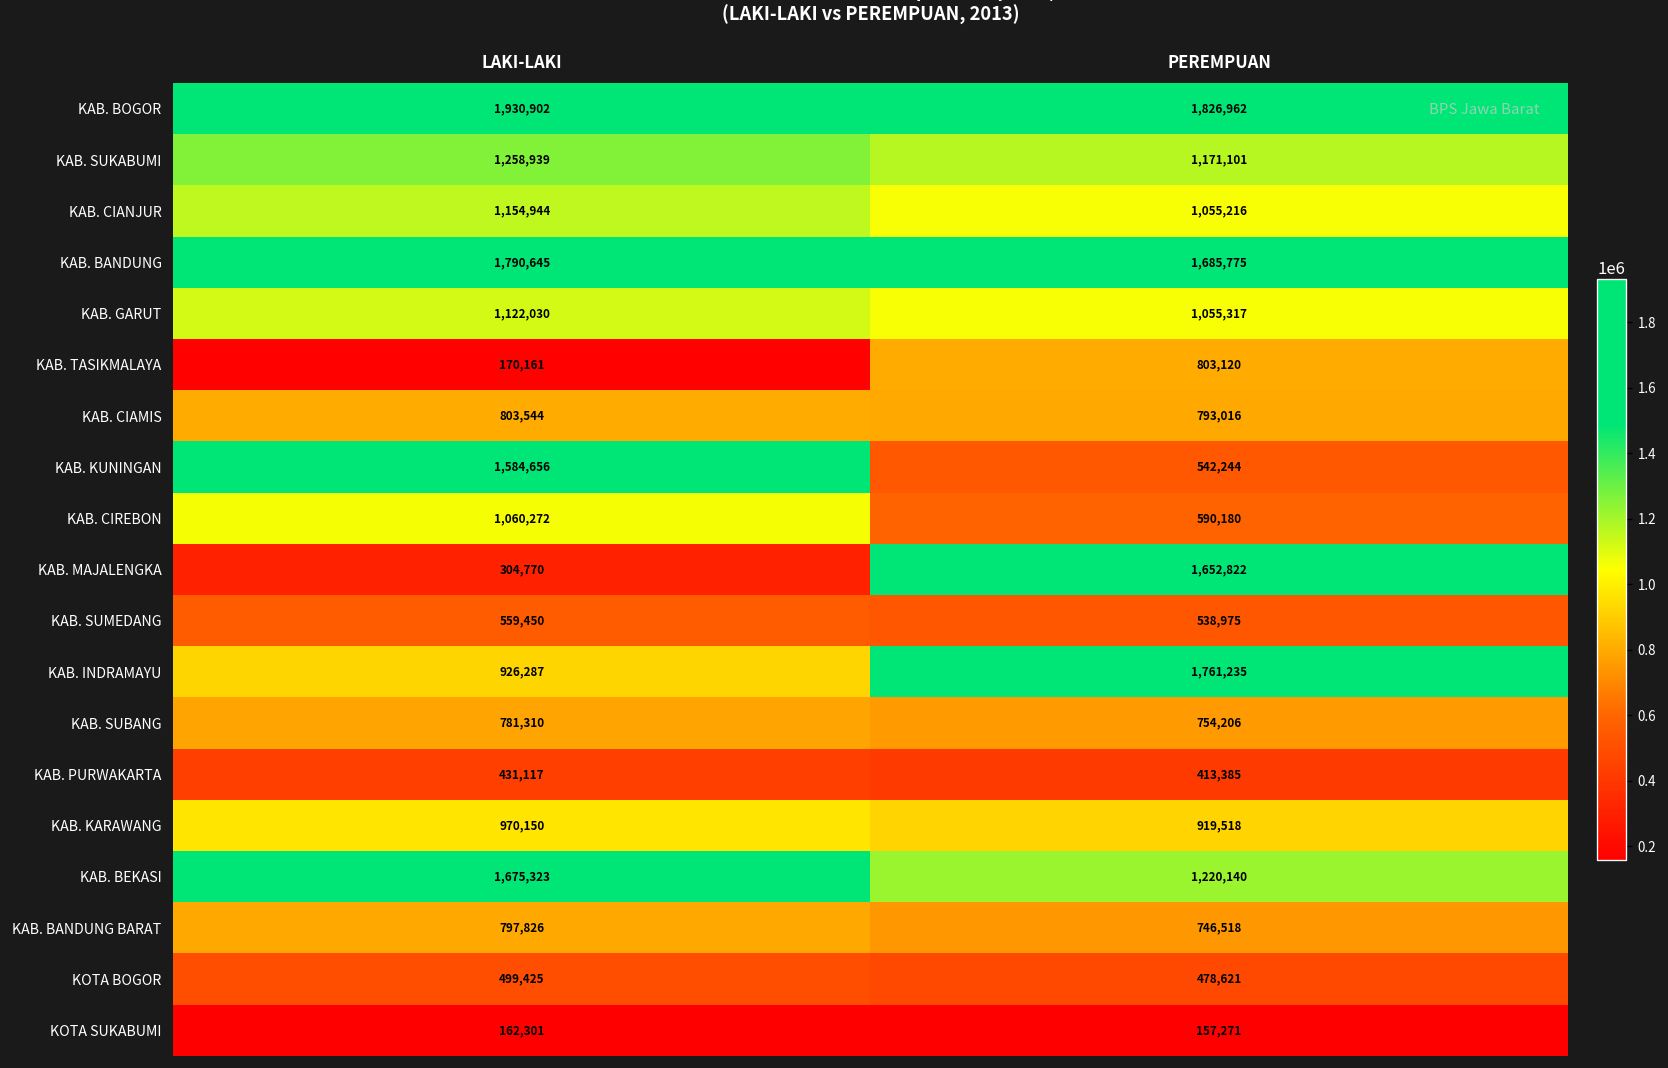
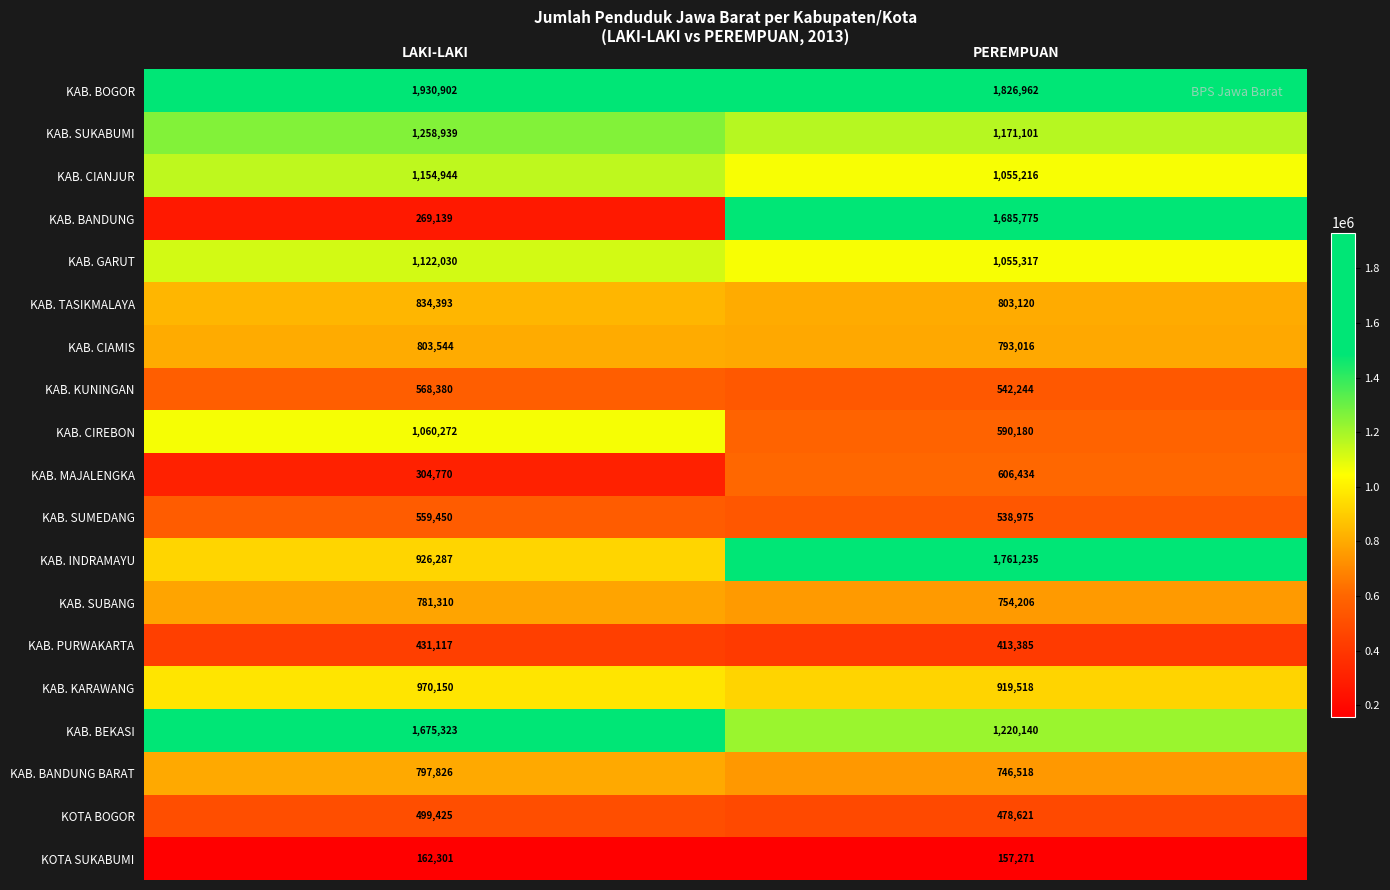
  {
    "KAB. BOGOR": {
      "LAKI-LAKI": "1,930,902"
    },
    "KAB. SUKABUMI": {
      "LAKI-LAKI": "1,258,939",
      "PEREMPUAN": "1,171,101"
    },
    "KAB. CIANJUR": {
      "LAKI-LAKI": "1,154,944",
      "PEREMPUAN": "1,055,216"
    },
    "KAB. BANDUNG": {
-     "LAKI-LAKI": "1,790,645",
+     "LAKI-LAKI": "269,139",
      "PEREMPUAN": "1,685,775"
    },
    "KAB. GARUT": {
      "LAKI-LAKI": "1,122,030",
      "PEREMPUAN": "1,055,317"
    },
    "KAB. TASIKMALAYA": {
-     "LAKI-LAKI": "170,161",
+     "LAKI-LAKI": "834,393",
      "PEREMPUAN": "803,120"
    },
    "KAB. CIAMIS": {
      "LAKI-LAKI": "803,544",
      "PEREMPUAN": "793,016"
    },
    "KAB. KUNINGAN": {
-     "LAKI-LAKI": "1,584,656",
+     "LAKI-LAKI": "568,380",
      "PEREMPUAN": "542,244"
    },
    "KAB. CIREBON": {
      "LAKI-LAKI": "1,060,272",
      "PEREMPUAN": "590,180"
    },
    "KAB. MAJALENGKA": {
      "LAKI-LAKI": "304,770",
-     "PEREMPUAN": "1,652,822"
+     "PEREMPUAN": "606,434"
    },
    "KAB. SUMEDANG": {
      "LAKI-LAKI": "559,450",
      "PEREMPUAN": "538,975"
    },
    "KAB. INDRAMAYU": {
      "LAKI-LAKI": "926,287",
      "PEREMPUAN": "1,761,235"
    },
    "KAB. SUBANG": {
      "LAKI-LAKI": "781,310",
      "PEREMPUAN": "754,206"
    },
    "KAB. PURWAKARTA": {
      "LAKI-LAKI": "431,117",
      "PEREMPUAN": "413,385"
    },
    "KAB. KARAWANG": {
      "LAKI-LAKI": "970,150",
      "PEREMPUAN": "919,518"
    },
    "KAB. BEKASI": {
      "LAKI-LAKI": "1,675,323",
      "PEREMPUAN": "1,220,140"
    },
    "KAB. BANDUNG BARAT": {
      "LAKI-LAKI": "797,826",
      "PEREMPUAN": "746,518"
    },
    "KOTA BOGOR": {
      "LAKI-LAKI": "499,425",
      "PEREMPUAN": "478,621"
    },
    "KOTA SUKABUMI": {
      "LAKI-LAKI": "162,301",
      "PEREMPUAN": "157,271"
    }
  }
